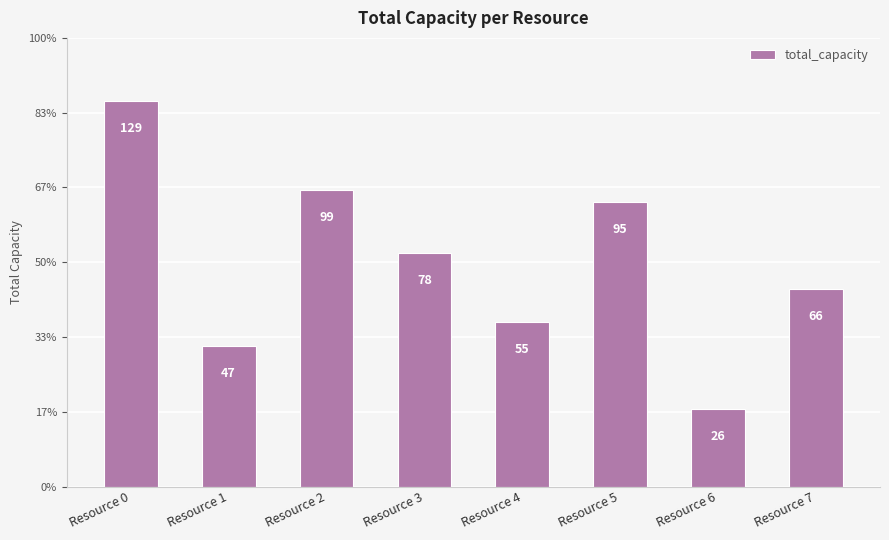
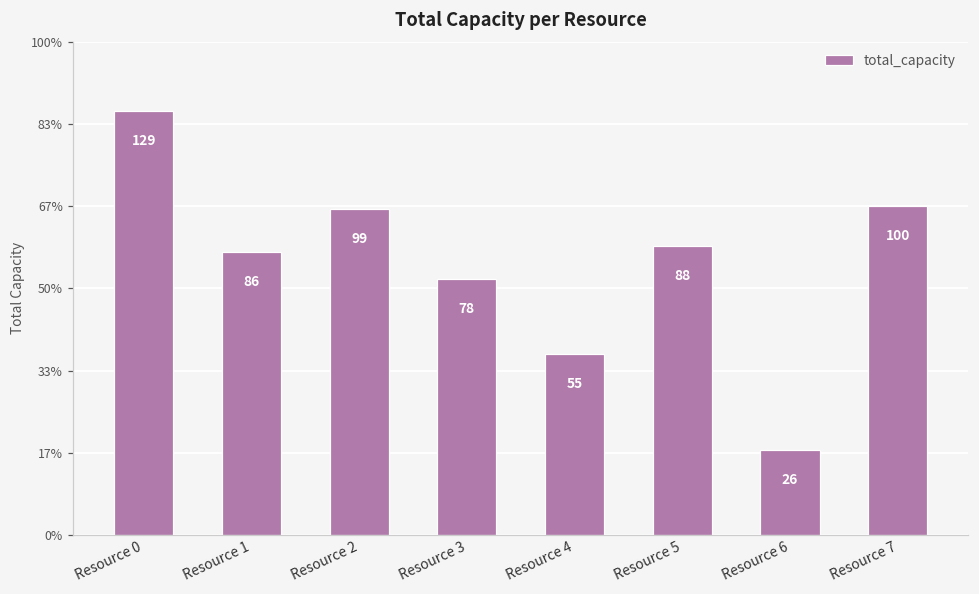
  {
    "Resource 0": 129,
-   "Resource 1": 47,
+   "Resource 1": 86,
    "Resource 2": 99,
    "Resource 3": 78,
    "Resource 4": 55,
-   "Resource 5": 95,
+   "Resource 5": 88,
    "Resource 6": 26,
-   "Resource 7": 66
+   "Resource 7": 100
  }
